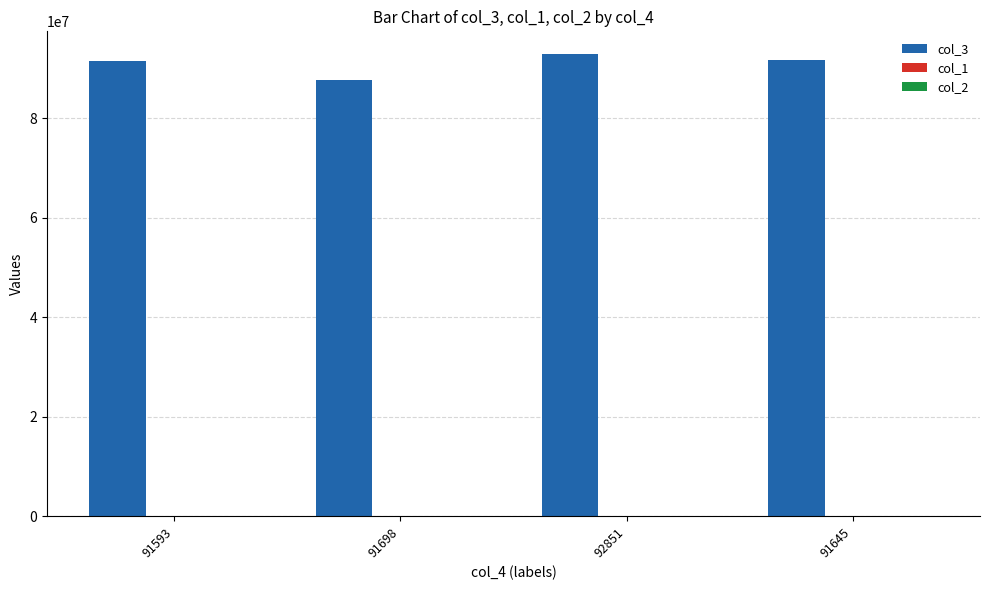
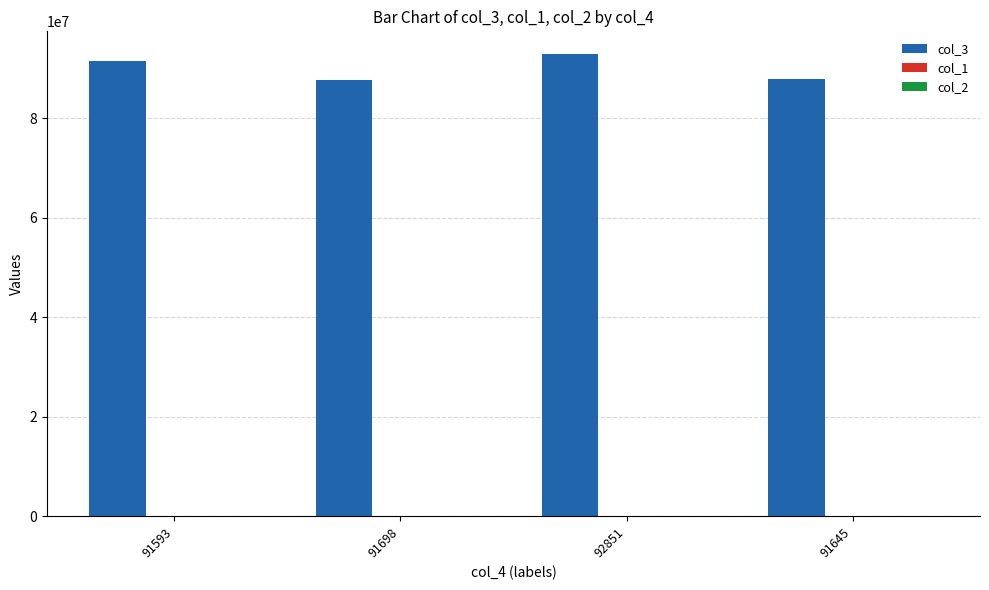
  {
    "col_3": {
      "91593": 92000000,
      "91698": 88000000,
      "92851": 93000000,
-     "91645": 92000000
+     "91645": 88000000
    }
  }
